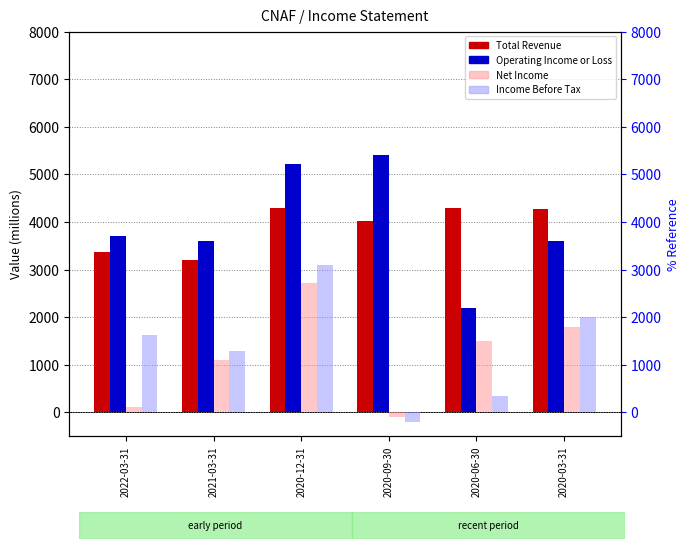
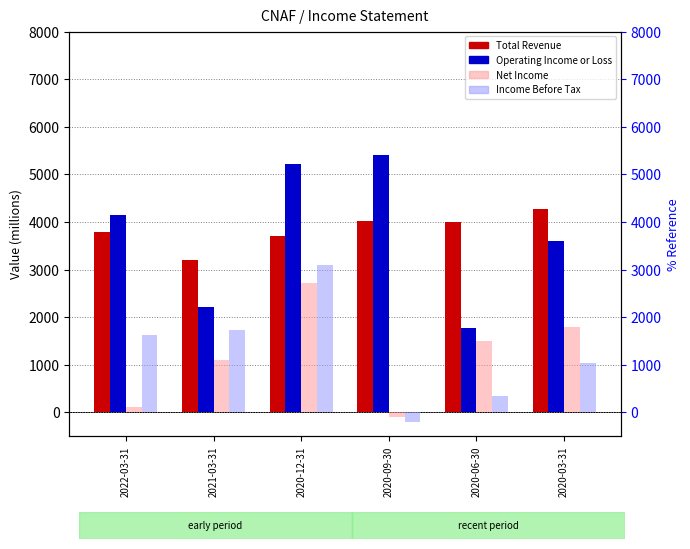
  {
    "Total Revenue": {
-     "2022-03-31": 3400,
+     "2022-03-31": 3800,
      "2021-03-31": 3200,
-     "2020-12-31": 4300,
+     "2020-12-31": 3700,
      "2020-09-30": 4000,
-     "2020-06-30": 4300,
+     "2020-06-30": 4000,
      "2020-03-31": 4300
    },
    "Operating Income or Loss": {
-     "2022-03-31": 3700,
-     "2021-03-31": 3600,
+     "2022-03-31": 4200,
+     "2021-03-31": 2200,
      "2020-12-31": 5200,
      "2020-09-30": 5400,
-     "2020-06-30": 2200,
+     "2020-06-30": 1800,
      "2020-03-31": 3600
    },
    "Net Income": {
      "2022-03-31": 100,
      "2021-03-31": 1100,
      "2020-12-31": 2700,
      "2020-09-30": -100,
      "2020-06-30": 1500,
      "2020-03-31": 1800
    },
    "Income Before Tax": {
      "2022-03-31": 1600,
-     "2021-03-31": 1300,
+     "2021-03-31": 1700,
      "2020-12-31": 3100,
      "2020-09-30": -200,
      "2020-06-30": 300,
-     "2020-03-31": 2000
+     "2020-03-31": 1000
    }
  }
